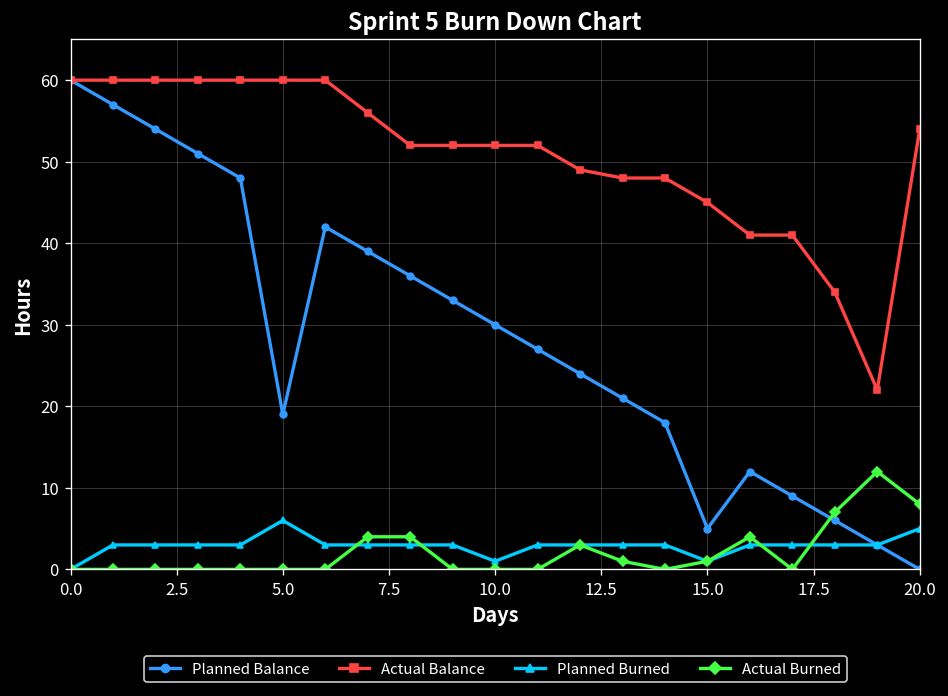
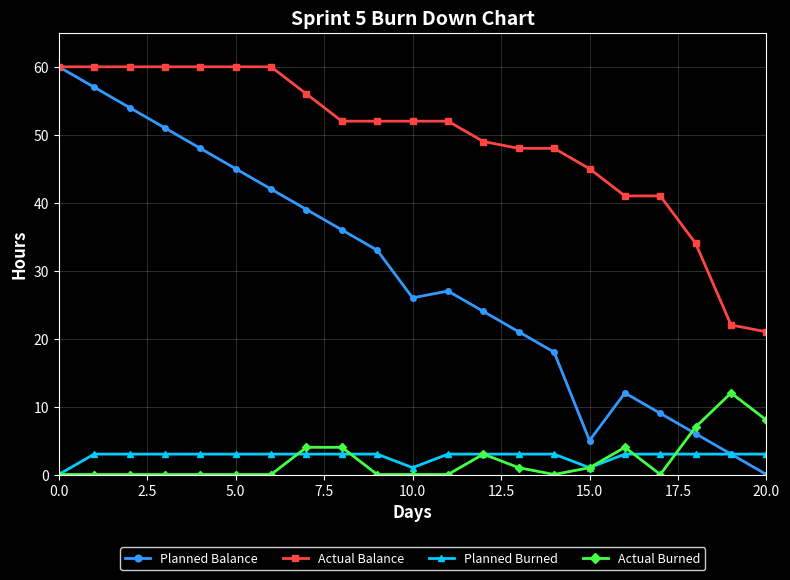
  {
    "Planned Balance": {
-     "5.0": 19,
-     "10.0": 30,
+     "5.0": 45,
+     "10.0": 26,
      "15.0": 5,
      "20.0": 0
    },
    "Actual Balance": {
      "5.0": 60,
      "10.0": 52,
      "15.0": 45,
-     "20.0": 54
+     "20.0": 21
    },
    "Planned Burned": {
-     "5.0": 6,
+     "5.0": 3,
      "10.0": 1,
-     "20.0": 5
+     "20.0": 3
    },
    "Actual Burned": {
      "5.0": 0,
      "10.0": 0,
      "20.0": 8
    }
  }
